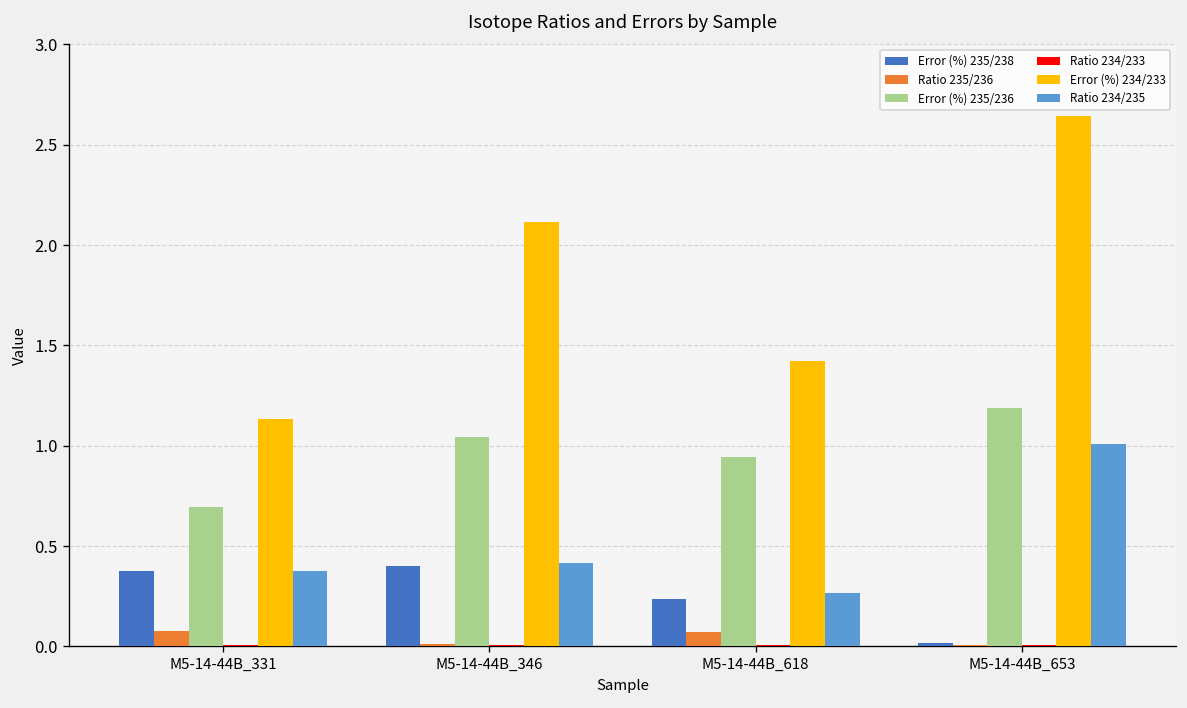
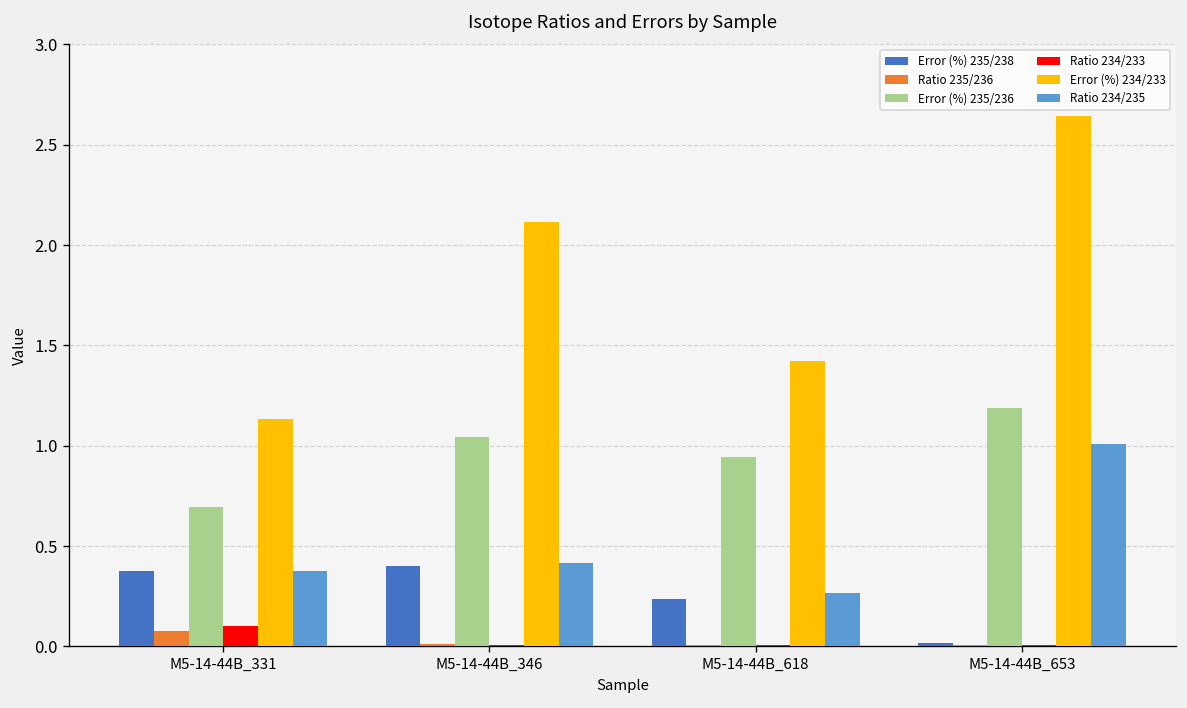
  {
    "Ratio 235/236": {
      "M5-14-44B_331": 0.08,
-     "M5-14-44B_618": 0.07
+     "M5-14-44B_618": 0.01
    },
    "Error (%) 235/236": {
      "M5-14-44B_331": 0.69,
      "M5-14-44B_346": 1.05,
      "M5-14-44B_618": 0.95,
      "M5-14-44B_653": 1.19
    },
    "Ratio 234/233": {
-     "M5-14-44B_331": 0.01
+     "M5-14-44B_331": 0.10
    },
    "Error (%) 234/233": {
      "M5-14-44B_331": 1.13,
      "M5-14-44B_346": 2.11,
      "M5-14-44B_618": 1.42,
      "M5-14-44B_653": 2.64
    }
  }
